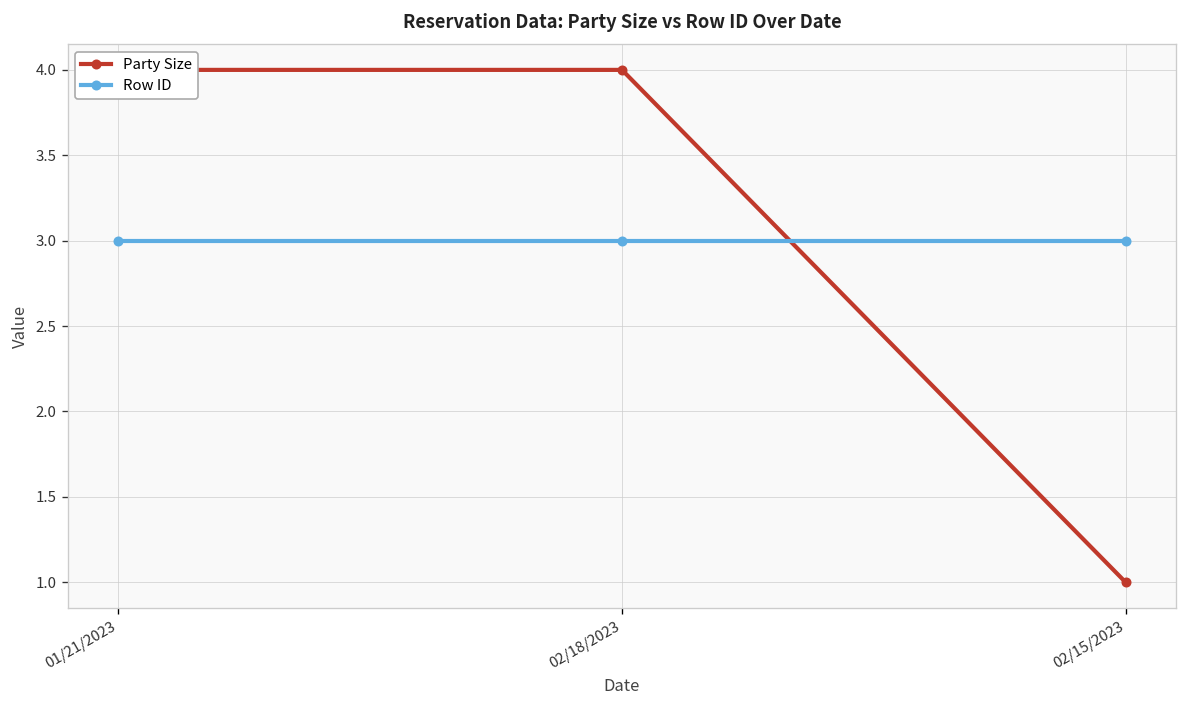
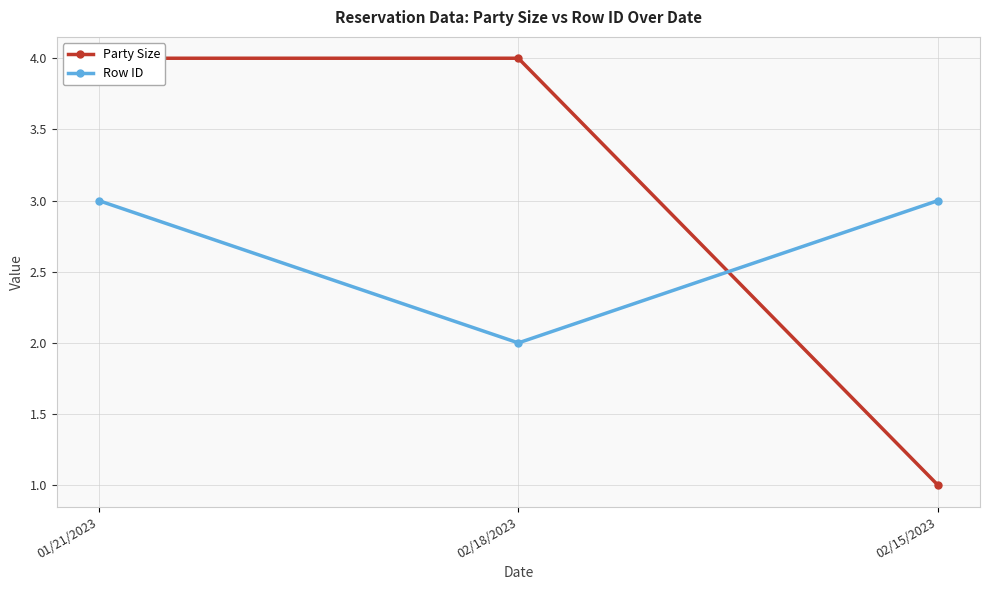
  {
    "Party Size": {
      "02/18/2023": 4,
      "02/15/2023": 1
    },
    "Row ID": {
      "01/21/2023": 3,
-     "02/18/2023": 3,
+     "02/18/2023": 2,
      "02/15/2023": 3
    }
  }
